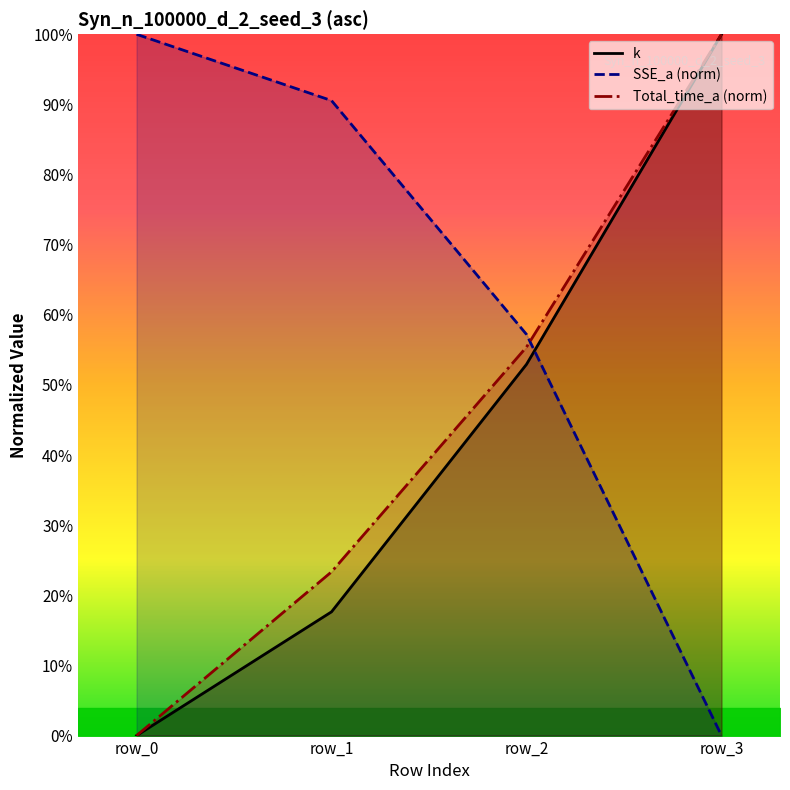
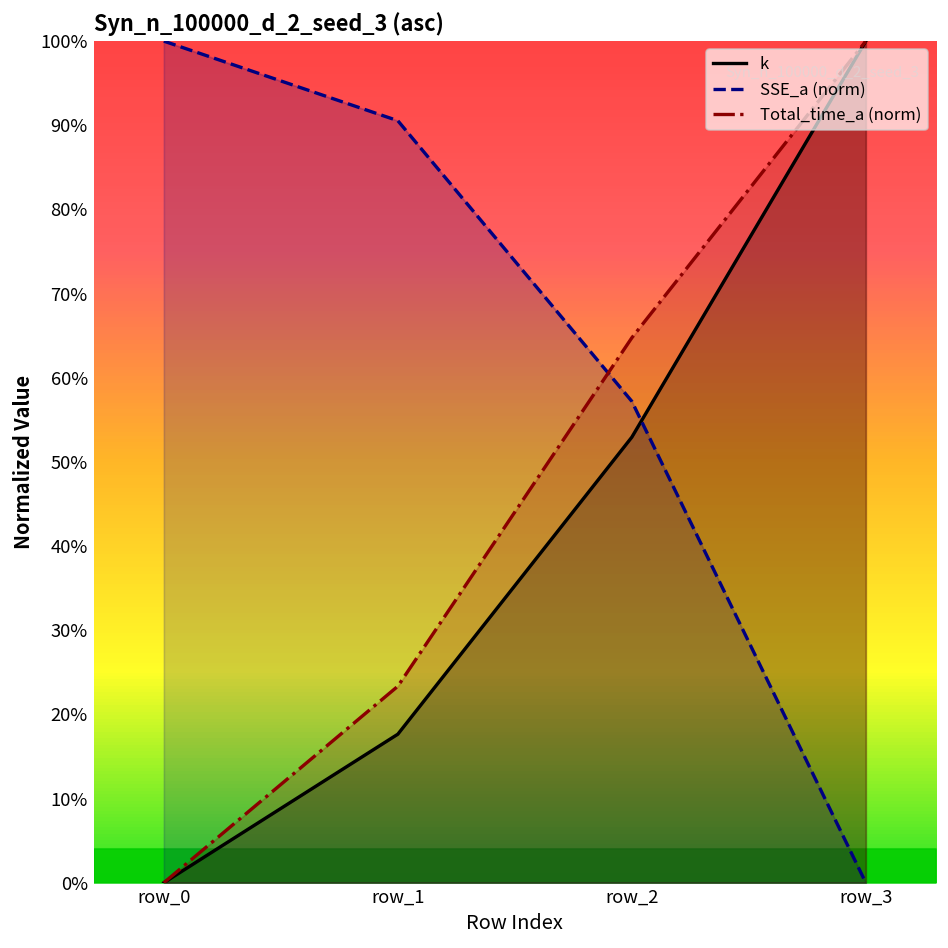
  {
    "k": {
      "row_1": "18%",
      "row_2": "53%"
    },
    "SSE_a (norm)": {
      "row_0": "100%",
      "row_1": "91%",
      "row_2": "57%",
      "row_3": "0%"
    },
    "Total_time_a (norm)": {
      "row_1": "23%",
-     "row_2": "55%"
+     "row_2": "65%"
    }
  }
